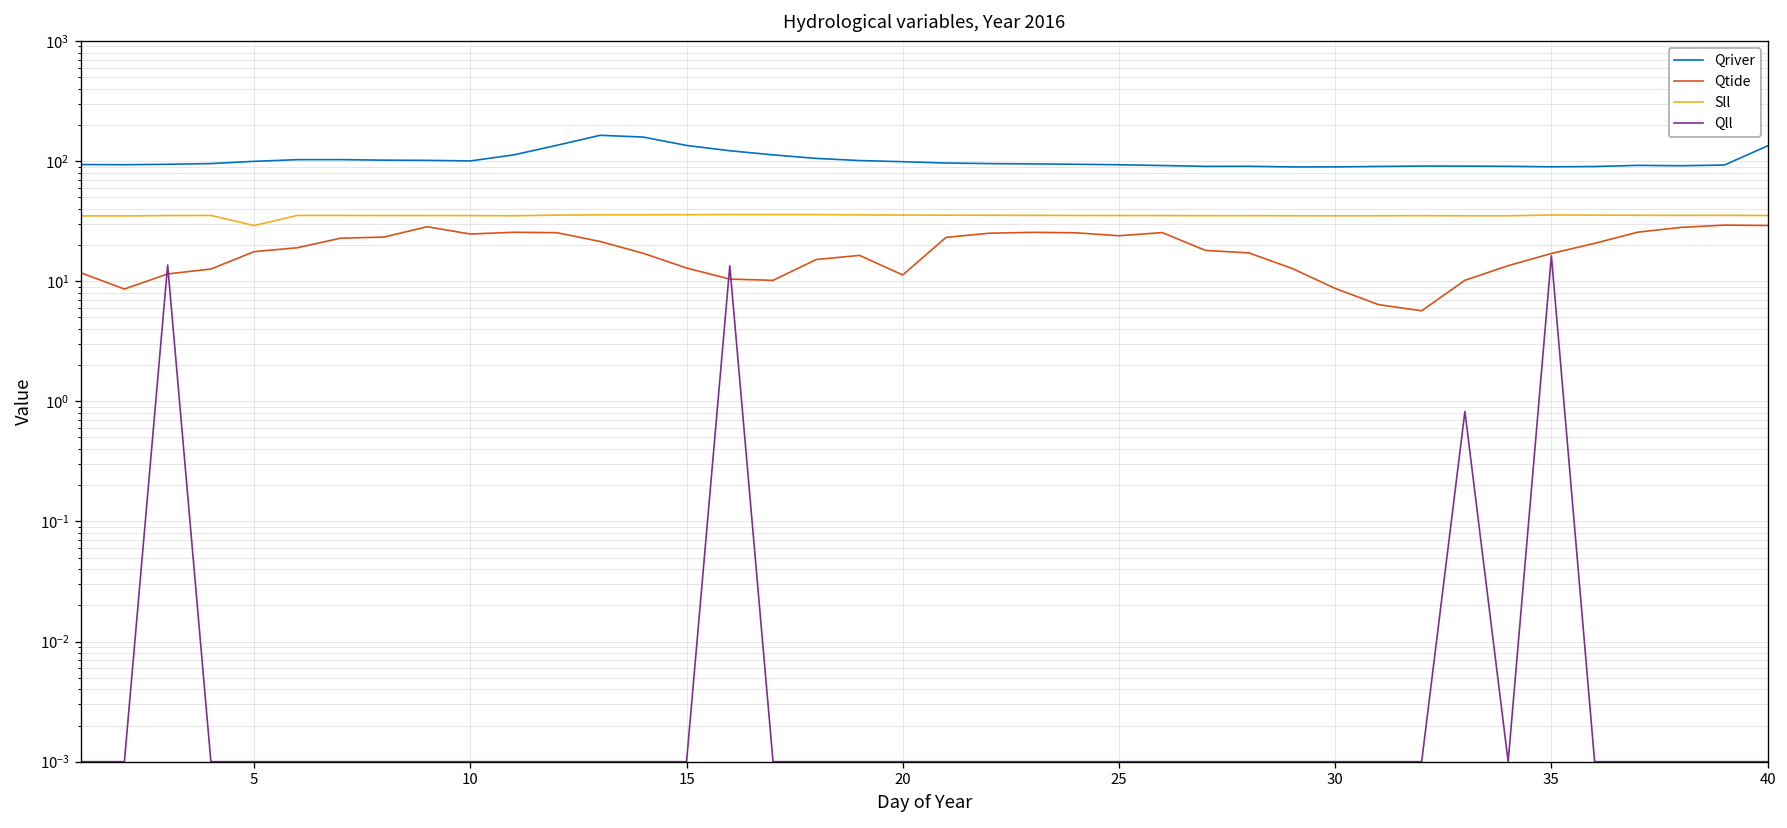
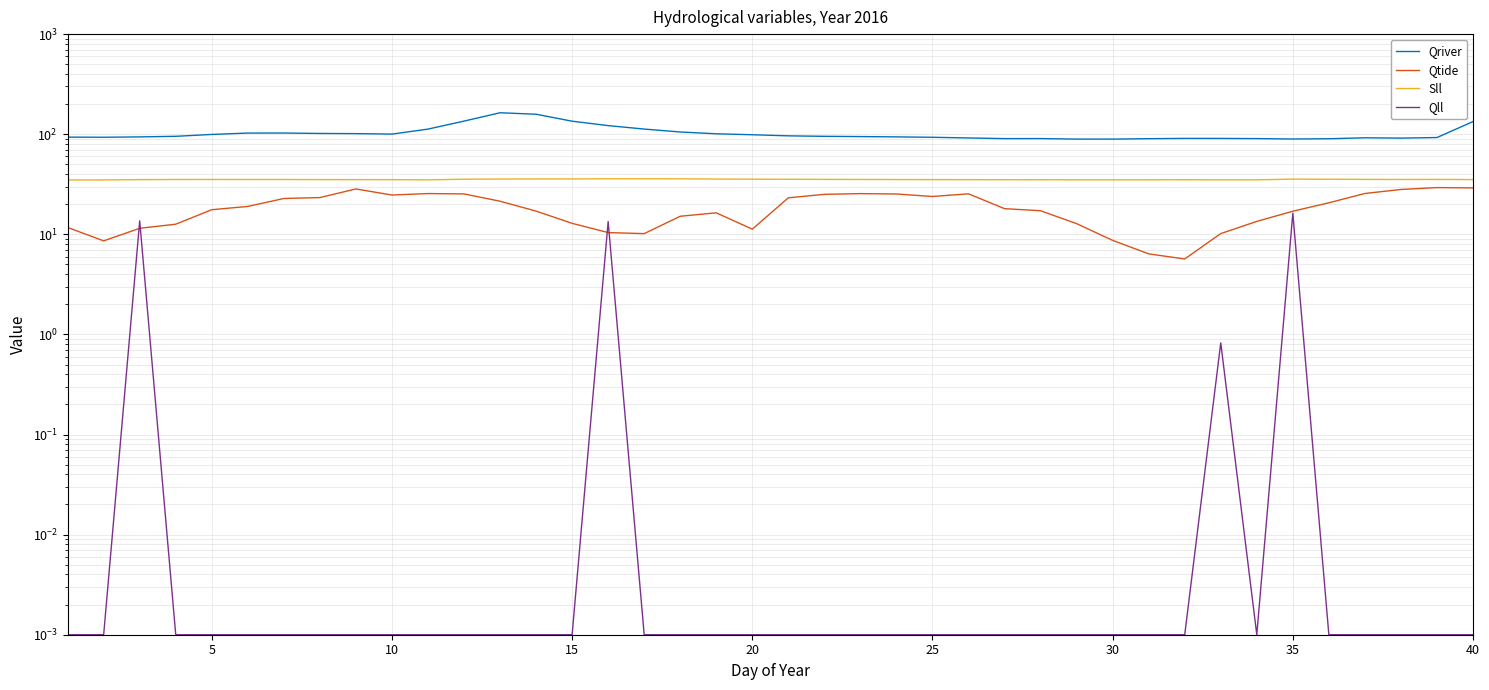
  {
    "Qriver": {
      "5": 100,
      "10": 100,
      "15": 130,
      "20": 100,
      "25": 90,
      "30": 90,
      "35": 90,
      "40": 130
    },
    "Qtide": {
      "5": 18,
      "10": 25,
      "15": 13,
      "20": 11,
      "25": 24,
      "30": 9,
      "40": 29
    },
    "Sll": {
-     "5": 29,
+     "5": 35,
      "10": 35,
      "15": 36,
      "20": 36,
      "25": 35,
      "30": 35,
      "35": 36,
      "40": 35
    },
    "Qll": {
      "5": 0.0010,
      "10": 0.0010,
      "15": 0.0010,
      "20": 0.0010,
      "25": 0.0010,
      "30": 0.0010,
      "40": 0.0010
    }
  }
